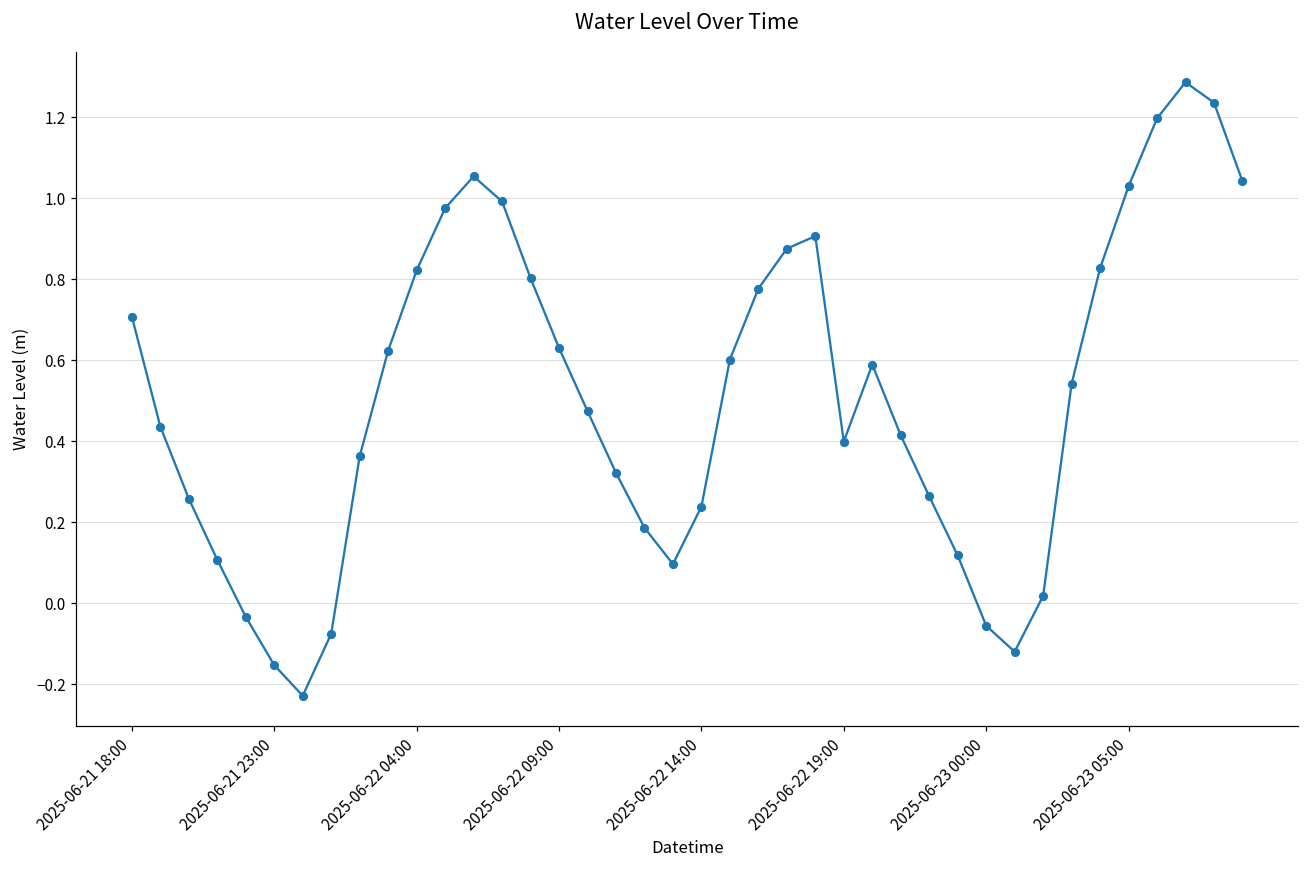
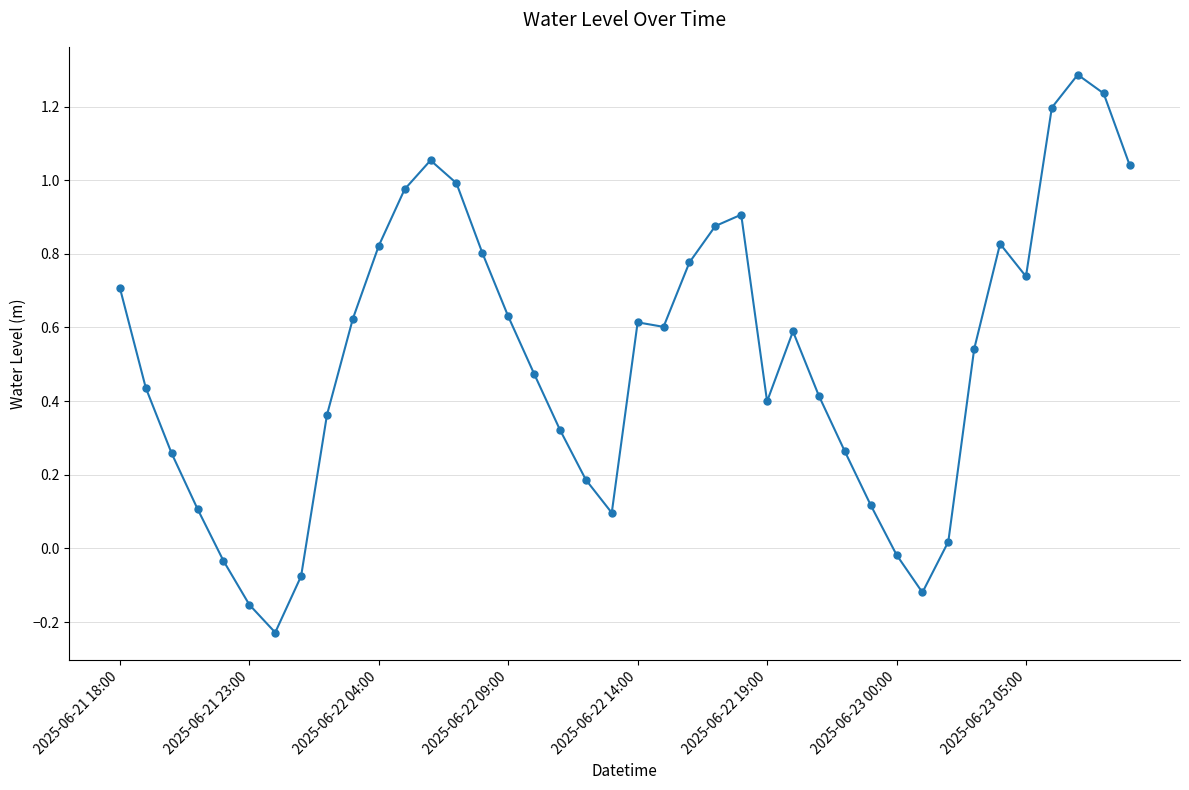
  {
    "2025-06-21 18:00": 0.71,
    "2025-06-21 23:00": -0.15,
    "2025-06-22 04:00": 0.82,
    "2025-06-22 09:00": 0.63,
-   "2025-06-22 14:00": 0.24,
+   "2025-06-22 14:00": 0.61,
    "2025-06-22 19:00": 0.40,
-   "2025-06-23 00:00": -0.06,
-   "2025-06-23 05:00": 1.03
+   "2025-06-23 00:00": -0.02,
+   "2025-06-23 05:00": 0.74
  }
